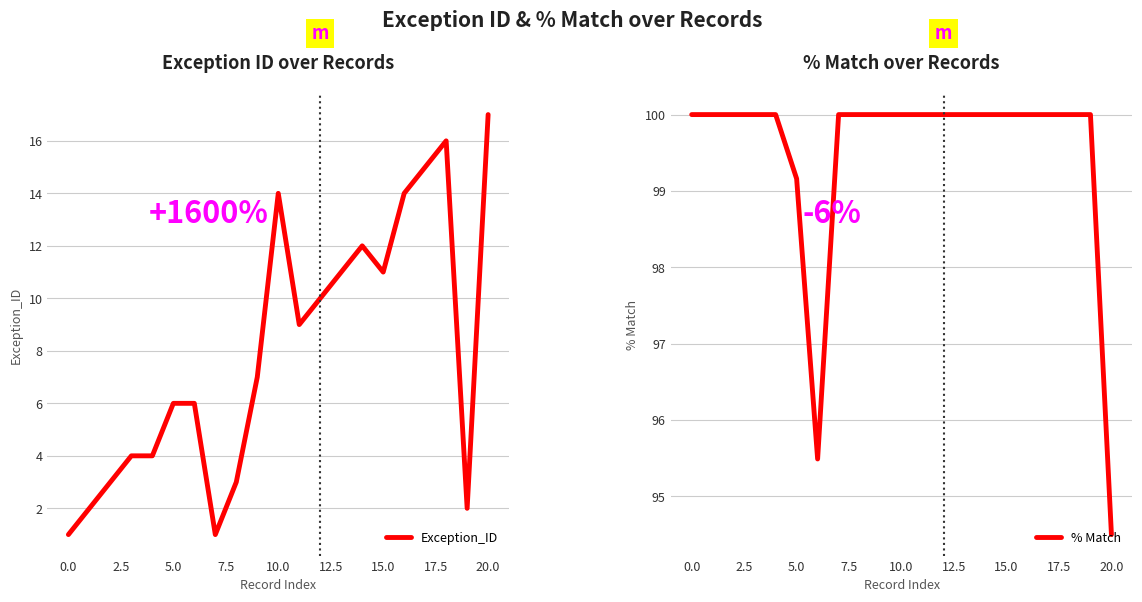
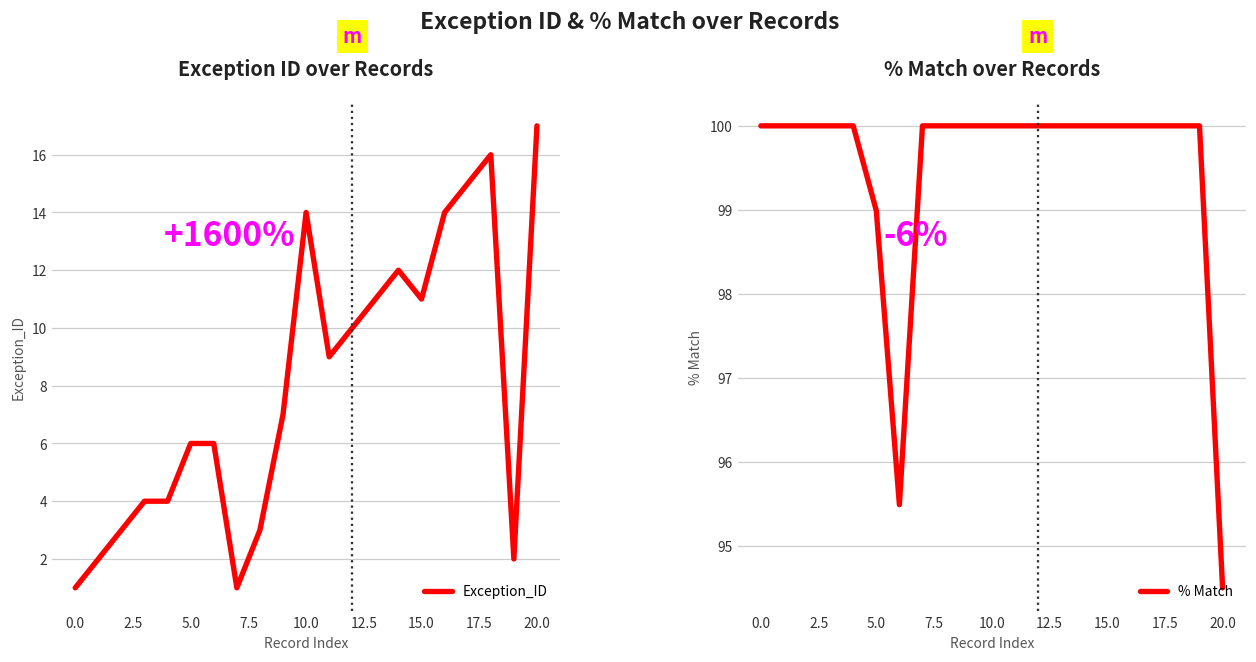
  {
    "Exception ID over Records": {
      "0.0": 1.0,
      "5.0": 6.0,
      "15.0": 11.0,
      "20.0": 17.0
    },
    "% Match over Records": {
      "0.0": 100.0,
-     "5.0": 99.2,
+     "5.0": 99.0,
      "10.0": 100.0,
      "15.0": 100.0,
      "20.0": 94.5
    }
  }
